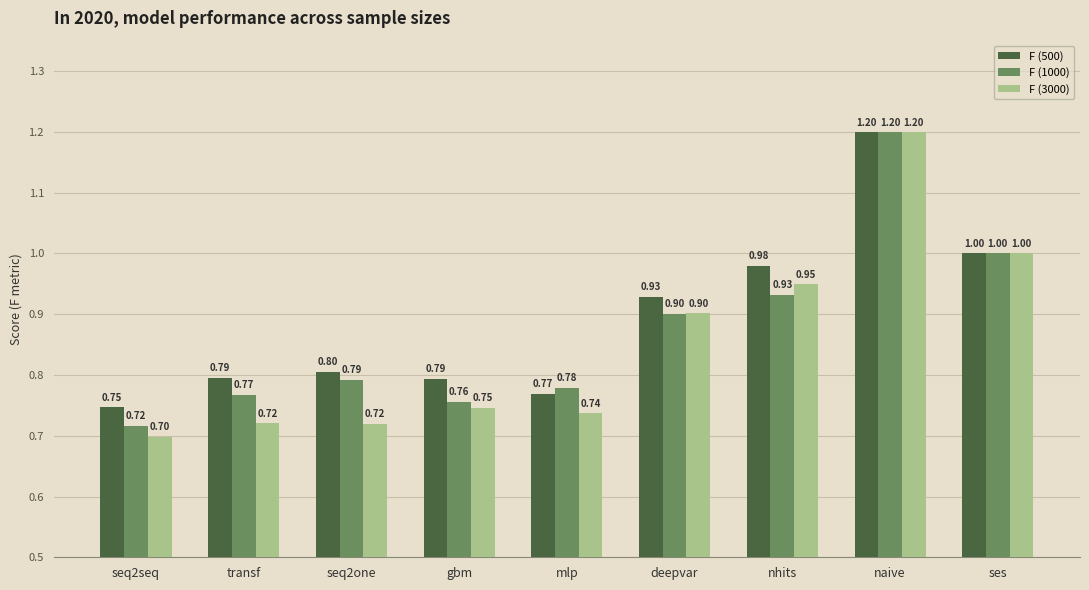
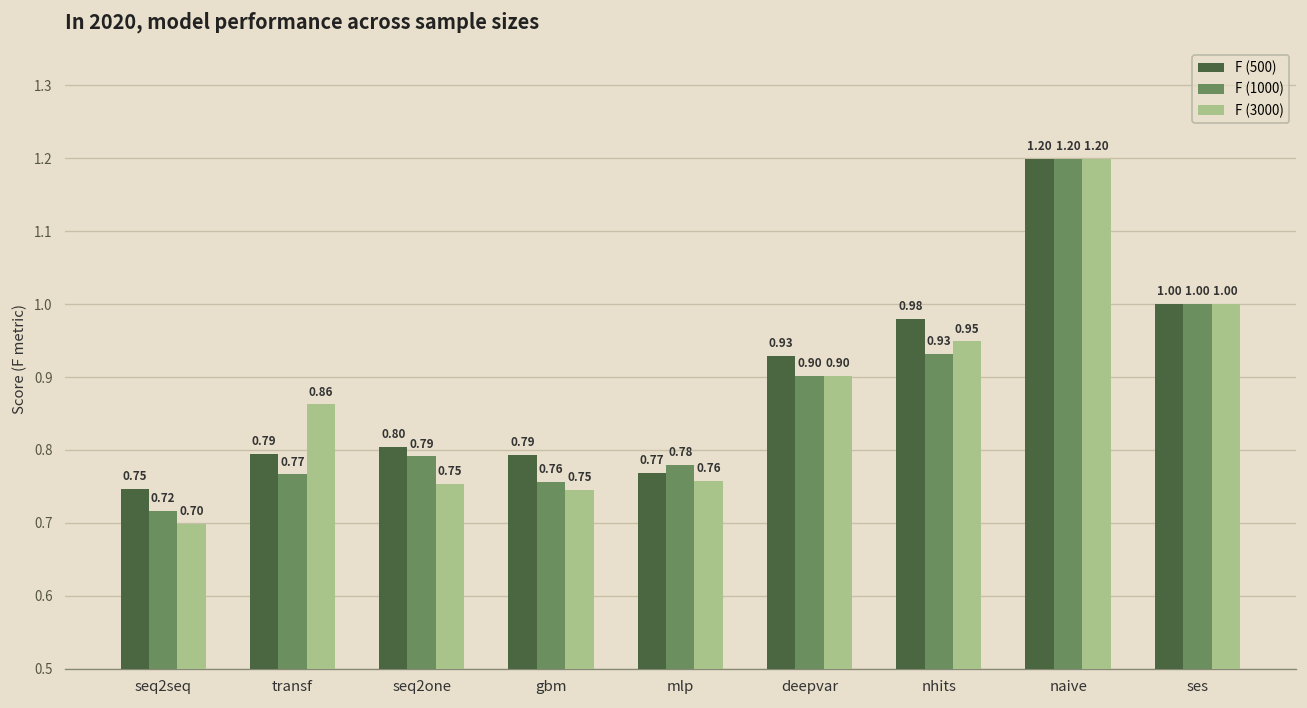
  {
    "F (3000)": {
      "seq2seq": 0.70,
-     "transf": 0.72,
-     "seq2one": 0.72,
+     "transf": 0.86,
+     "seq2one": 0.75,
      "gbm": 0.75,
-     "mlp": 0.74,
+     "mlp": 0.76,
      "deepvar": 0.90,
      "nhits": 0.95,
      "naive": 1.20,
      "ses": 1.00
    }
  }
